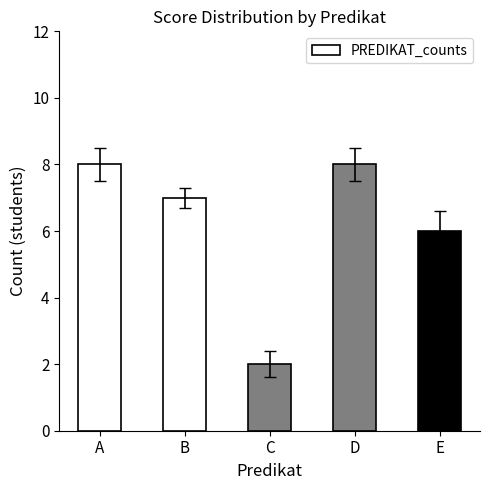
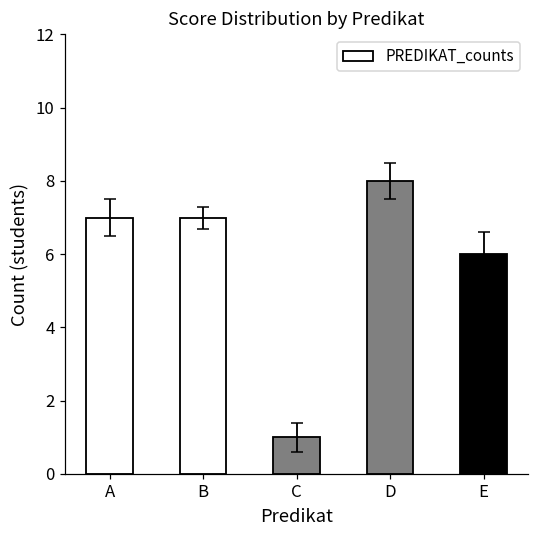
  {
    "PREDIKAT_counts": {
-     "A": 8,
+     "A": 7,
      "B": 7,
-     "C": 2,
+     "C": 1,
      "D": 8,
      "E": 6
    }
  }
